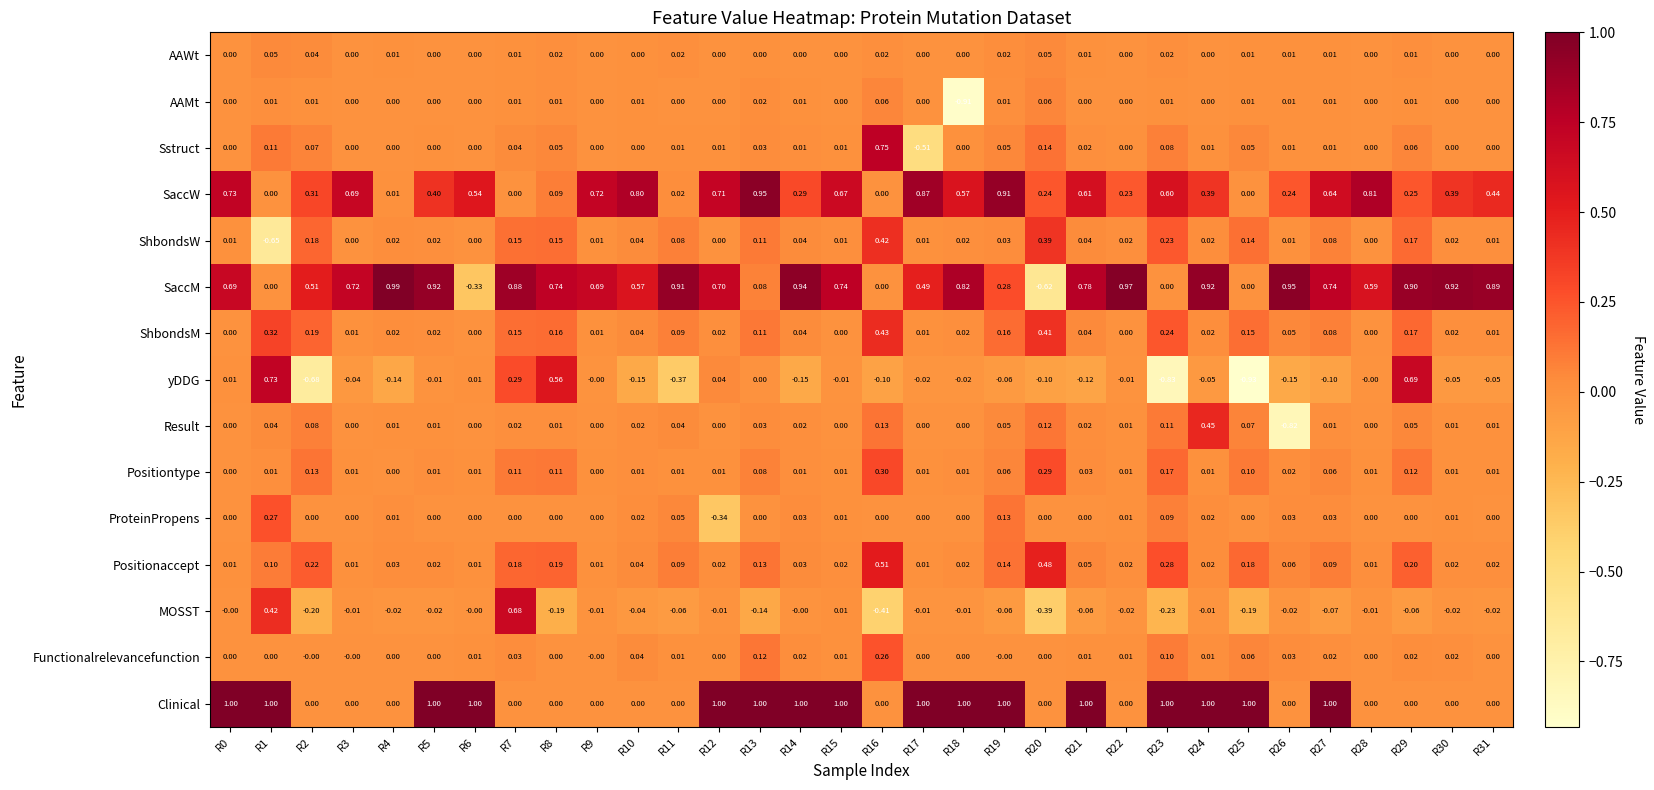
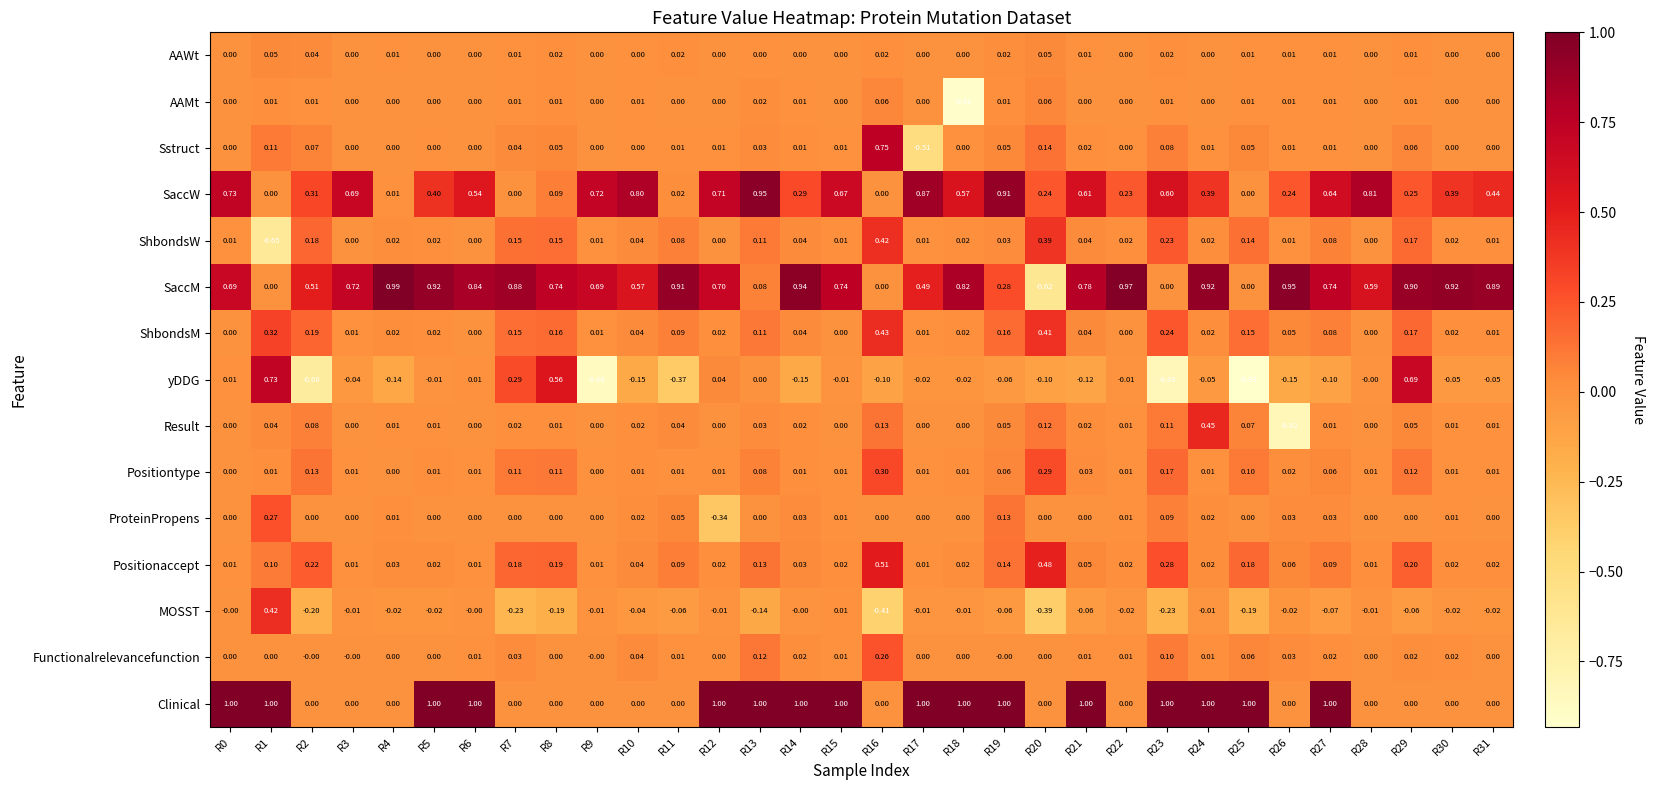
  {
    "SaccM": {
      "R0": 0.69,
      "R1": 0.00,
      "R2": 0.51,
      "R3": 0.72,
      "R4": 0.99,
      "R5": 0.92,
-     "R6": -0.33,
+     "R6": 0.84,
      "R7": 0.88,
      "R8": 0.74,
      "R9": 0.69,
      "R10": 0.57,
      "R11": 0.91,
      "R12": 0.70,
      "R13": 0.08,
      "R14": 0.94,
      "R15": 0.74,
      "R16": 0.00,
      "R17": 0.49,
      "R18": 0.82,
      "R19": 0.28,
      "R20": -0.62,
      "R21": 0.78,
      "R22": 0.97,
      "R23": 0.00,
      "R24": 0.92,
      "R25": 0.00,
      "R26": 0.95,
      "R27": 0.74,
      "R28": 0.59,
      "R29": 0.90,
      "R30": 0.92,
      "R31": 0.89
    },
    "yDDG": {
      "R0": 0.01,
      "R1": 0.73,
      "R2": -0.68,
      "R3": -0.04,
      "R4": -0.14,
      "R5": -0.01,
      "R6": 0.01,
      "R7": 0.29,
      "R8": 0.56,
-     "R9": -0.00,
+     "R9": -0.86,
      "R10": -0.15,
      "R11": -0.37,
      "R12": 0.04,
      "R13": 0.00,
      "R14": -0.15,
      "R15": -0.01,
      "R16": -0.10,
      "R17": -0.02,
      "R18": -0.02,
      "R19": -0.06,
      "R20": -0.10,
      "R21": -0.12,
      "R22": -0.01,
      "R23": -0.83,
      "R24": -0.05,
      "R25": -0.93,
      "R26": -0.15,
      "R27": -0.10,
      "R28": -0.00,
      "R29": 0.69,
      "R30": -0.05,
      "R31": -0.05
    },
    "MOSST": {
      "R0": -0.00,
      "R1": 0.42,
      "R2": -0.20,
      "R3": -0.01,
      "R4": -0.02,
      "R5": -0.02,
      "R6": -0.00,
-     "R7": 0.68,
+     "R7": -0.23,
      "R8": -0.19,
      "R9": -0.01,
      "R10": -0.04,
      "R11": -0.06,
      "R12": -0.01,
      "R13": -0.14,
      "R14": -0.00,
      "R15": 0.01,
      "R16": -0.41,
      "R17": -0.01,
      "R18": -0.01,
      "R19": -0.06,
      "R20": -0.39,
      "R21": -0.06,
      "R22": -0.02,
      "R23": -0.23,
      "R24": -0.01,
      "R25": -0.19,
      "R26": -0.02,
      "R27": -0.07,
      "R28": -0.01,
      "R29": -0.06,
      "R30": -0.02,
      "R31": -0.02
    }
  }
